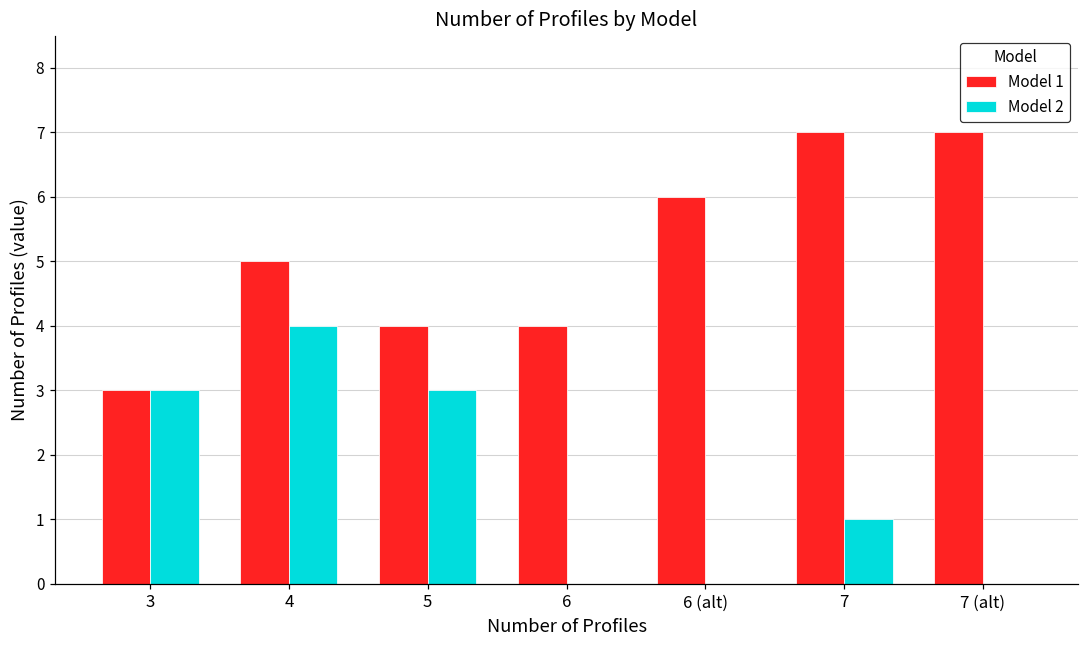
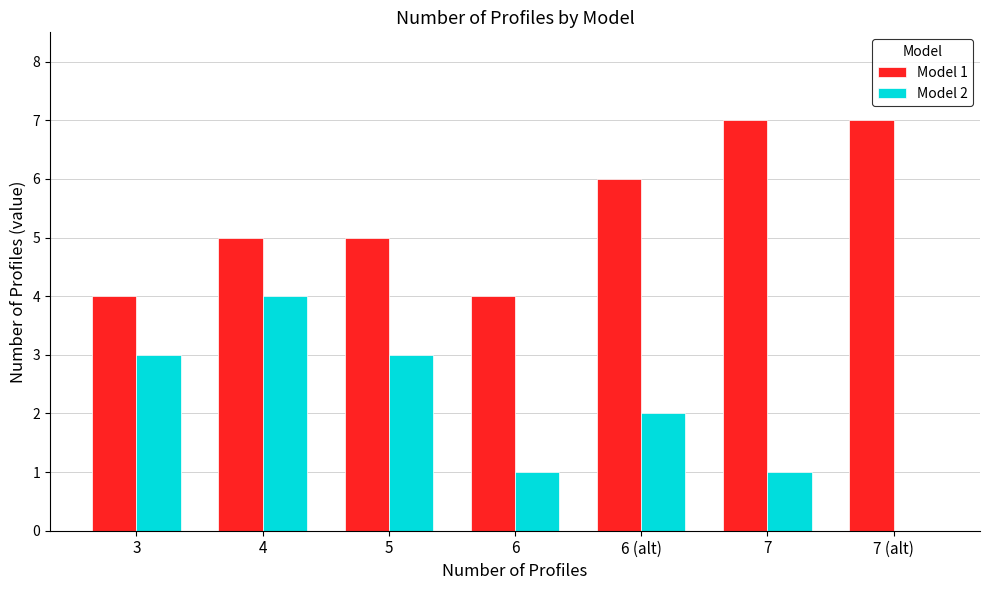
  {
    "Model 1": {
-     "3": 3,
+     "3": 4,
      "4": 5,
-     "5": 4,
+     "5": 5,
      "6": 4,
      "6 (alt)": 6,
      "7": 7,
      "7 (alt)": 7
    },
    "Model 2": {
      "3": 3,
      "4": 4,
      "5": 3,
-     "6": 0,
-     "6 (alt)": 0,
+     "6": 1,
+     "6 (alt)": 2,
      "7": 1,
      "7 (alt)": 0
    }
  }
